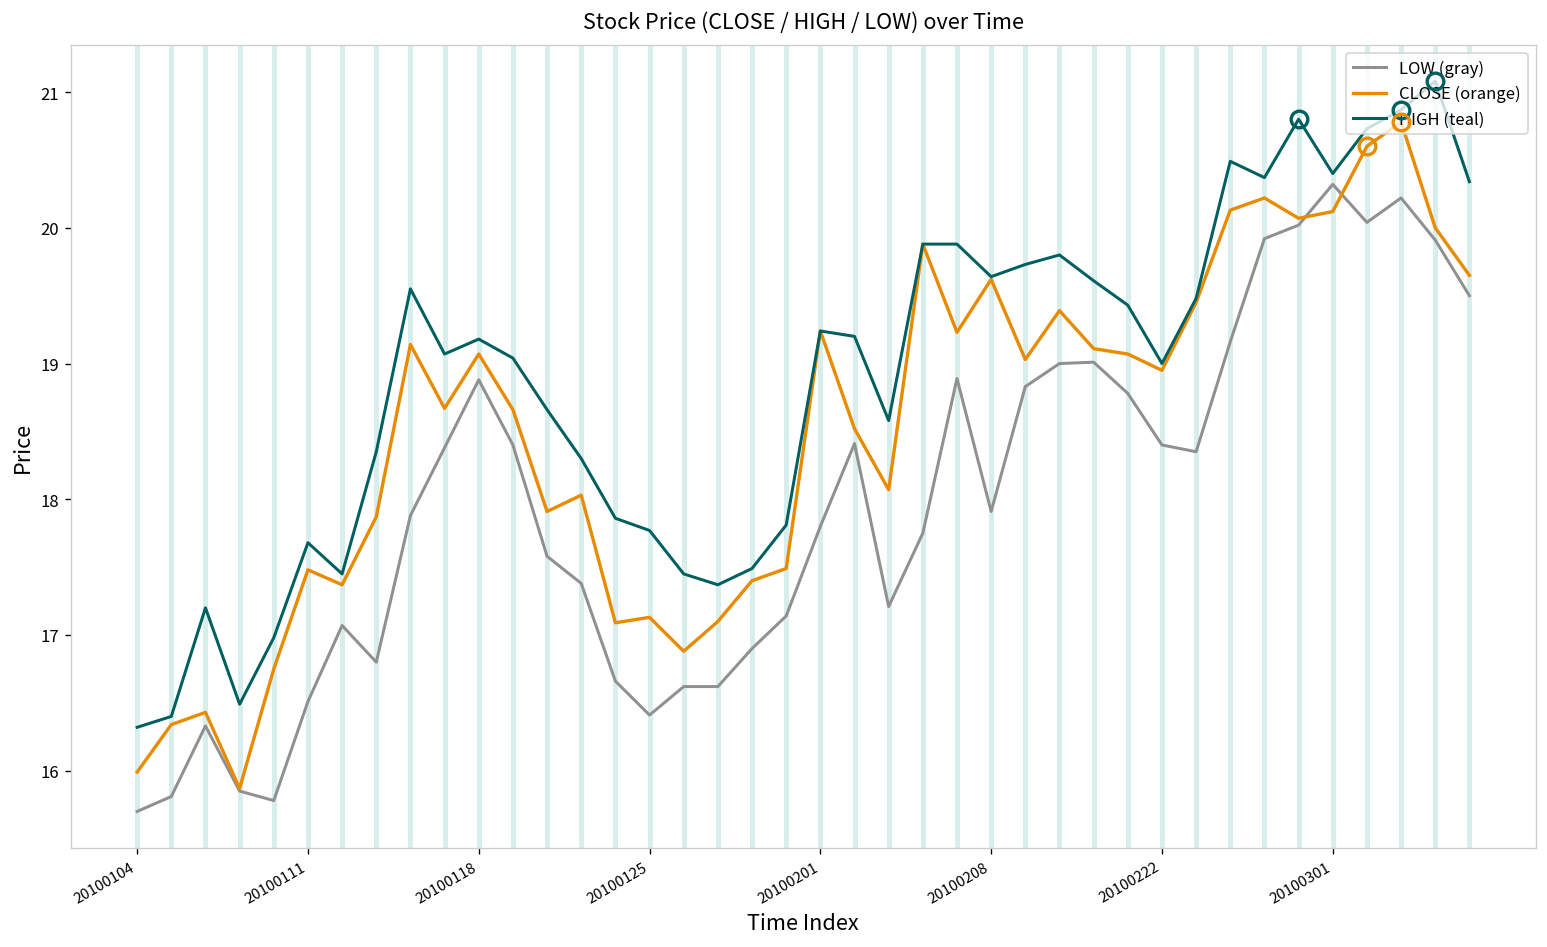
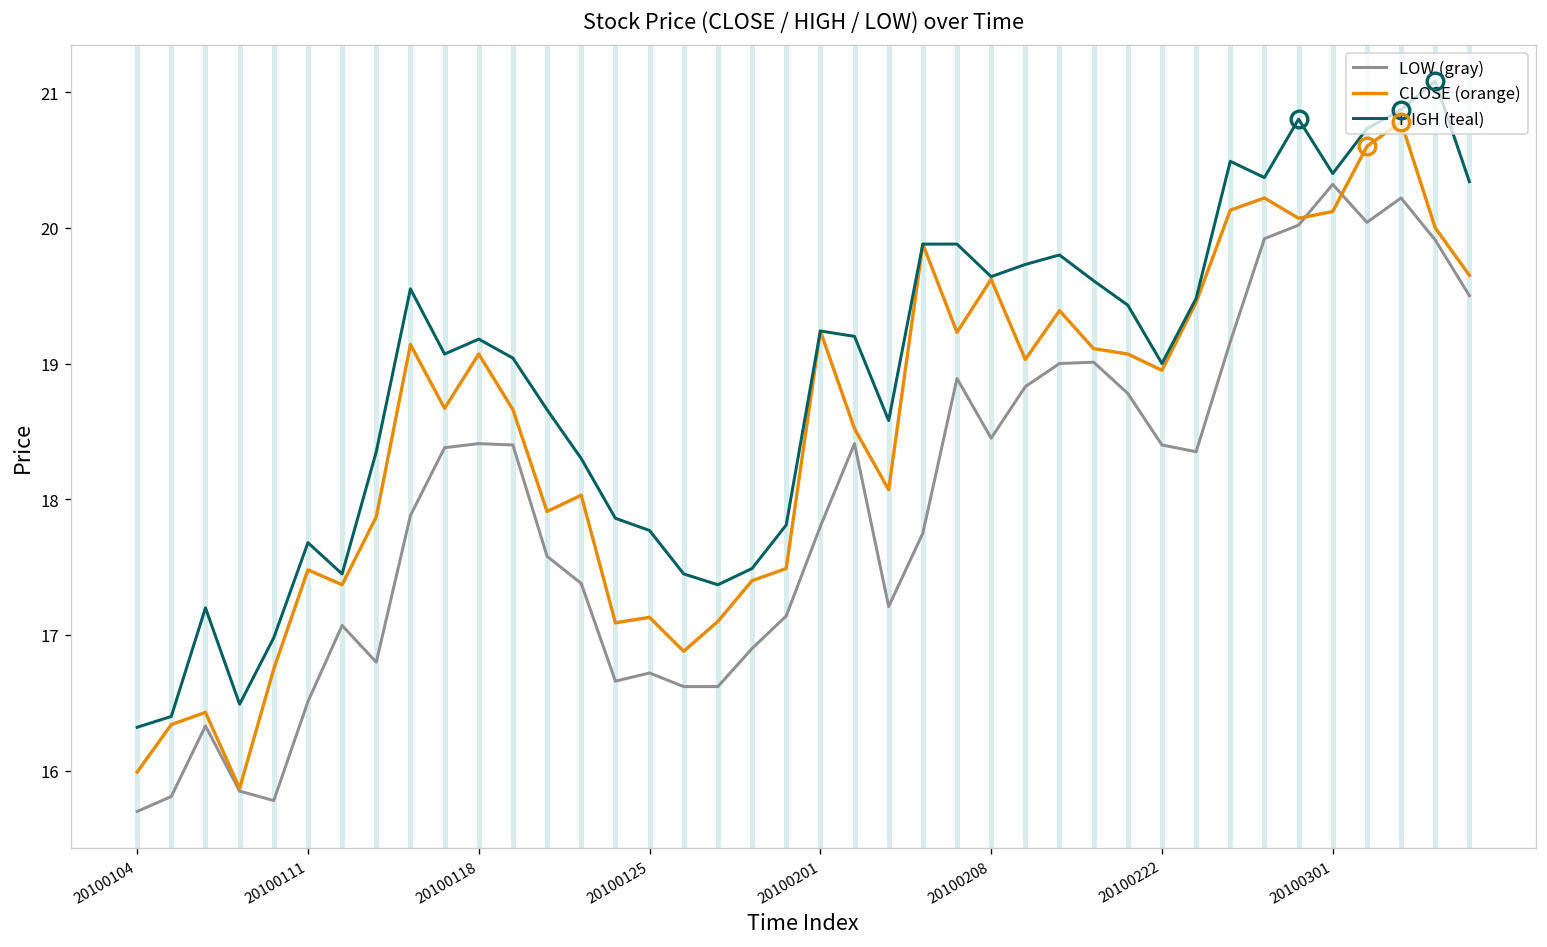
  {
    "LOW (gray)": {
      "20100104": 15.70,
      "20100111": 16.51,
-     "20100118": 18.88,
-     "20100125": 16.41,
+     "20100118": 18.41,
+     "20100125": 16.72,
      "20100201": 17.80,
-     "20100208": 17.91,
+     "20100208": 18.45,
      "20100222": 18.40,
      "20100301": 20.32
    }
  }
